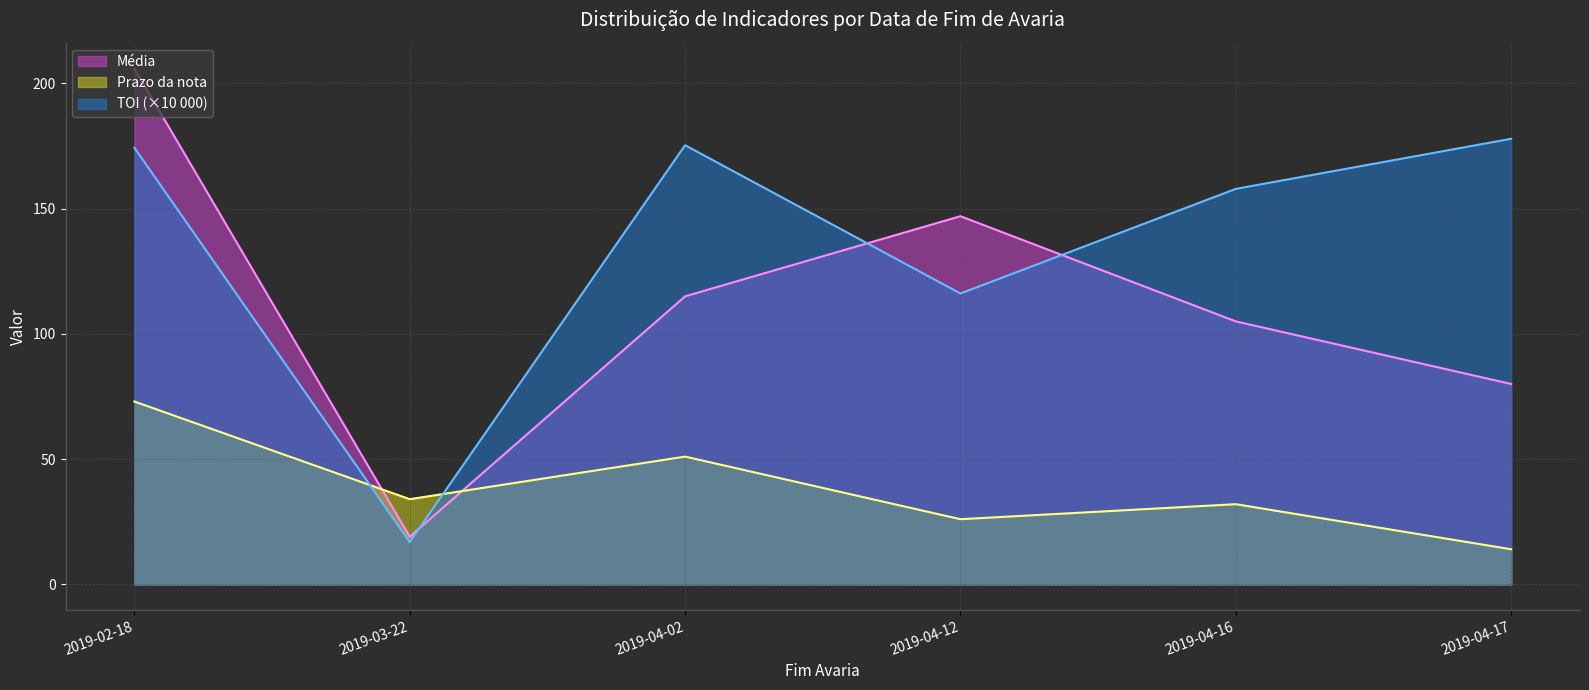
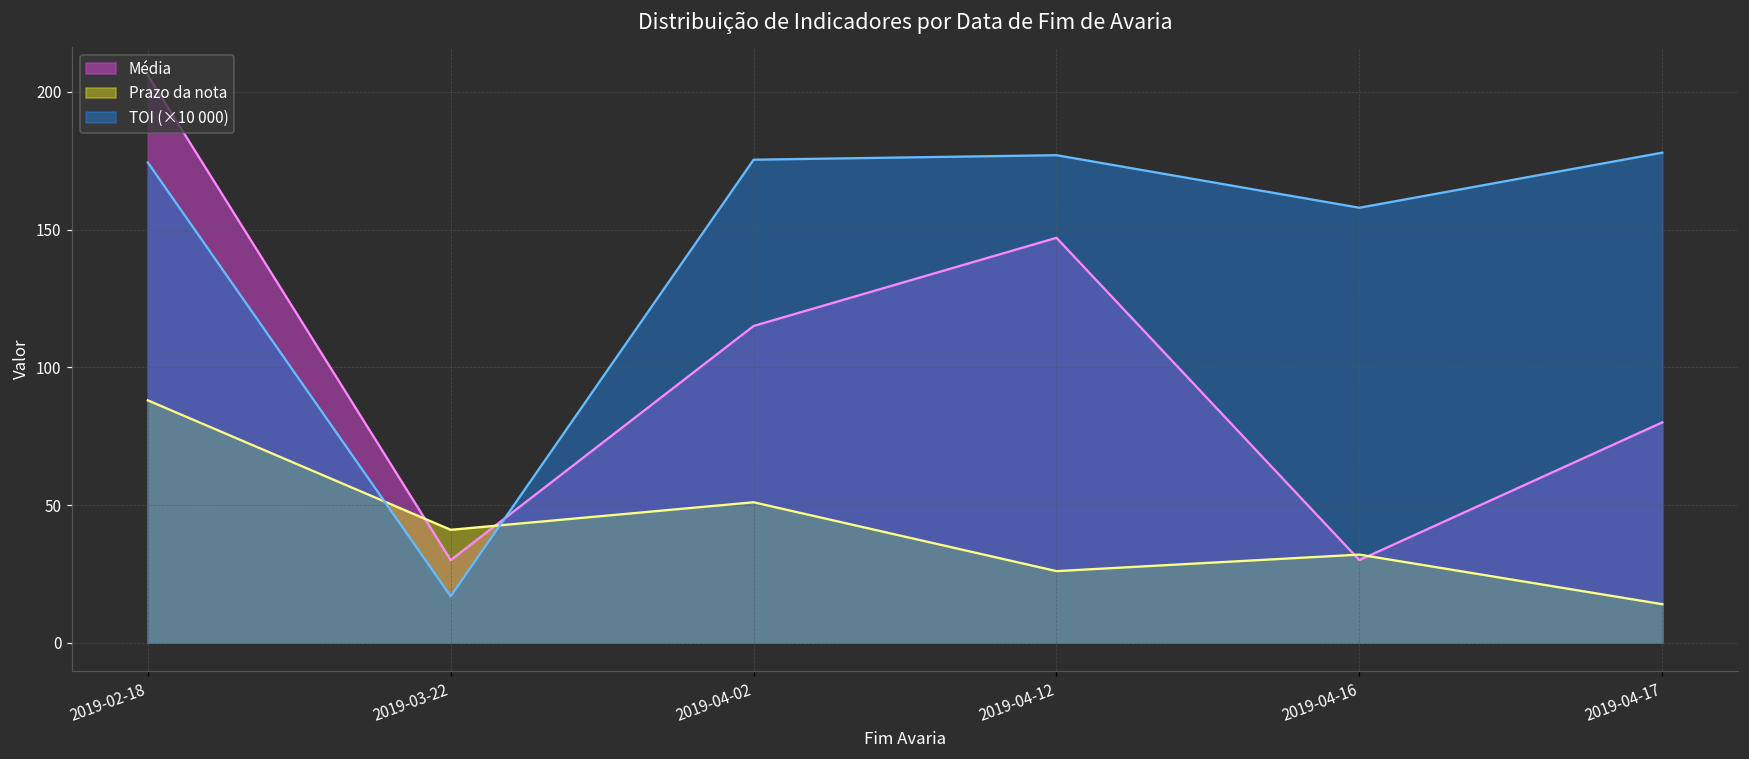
  {
    "Média": {
-     "2019-03-22": 19,
+     "2019-03-22": 30,
      "2019-04-02": 115,
      "2019-04-12": 147,
-     "2019-04-16": 105,
+     "2019-04-16": 30,
      "2019-04-17": 80
    },
    "Prazo da nota": {
-     "2019-02-18": 73,
-     "2019-03-22": 34,
+     "2019-02-18": 88,
+     "2019-03-22": 41,
      "2019-04-02": 51,
      "2019-04-12": 26,
      "2019-04-16": 32,
      "2019-04-17": 14
    },
    "TOI (×10 000)": {
      "2019-02-18": 174,
      "2019-03-22": 17,
      "2019-04-02": 175,
-     "2019-04-12": 116,
+     "2019-04-12": 177,
      "2019-04-16": 158,
      "2019-04-17": 178
    }
  }
